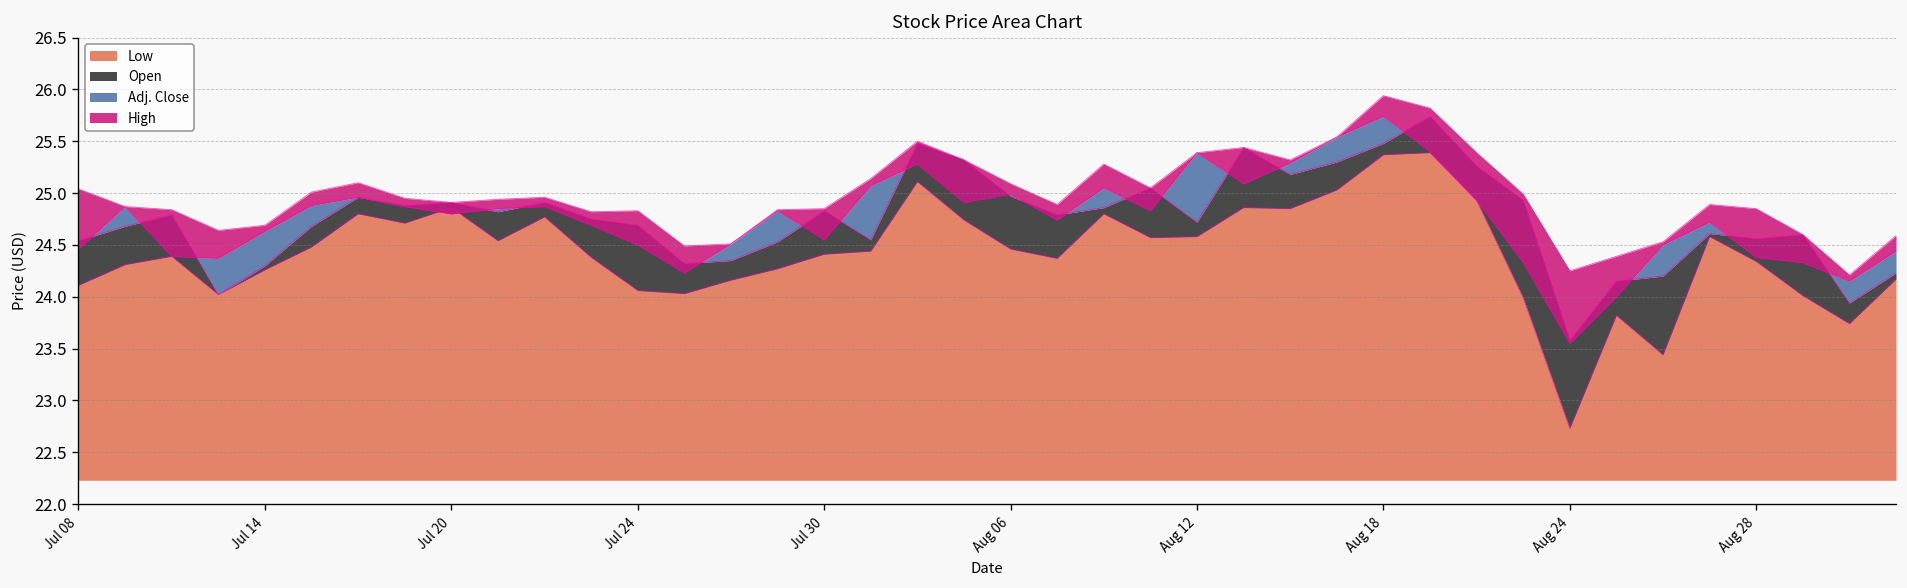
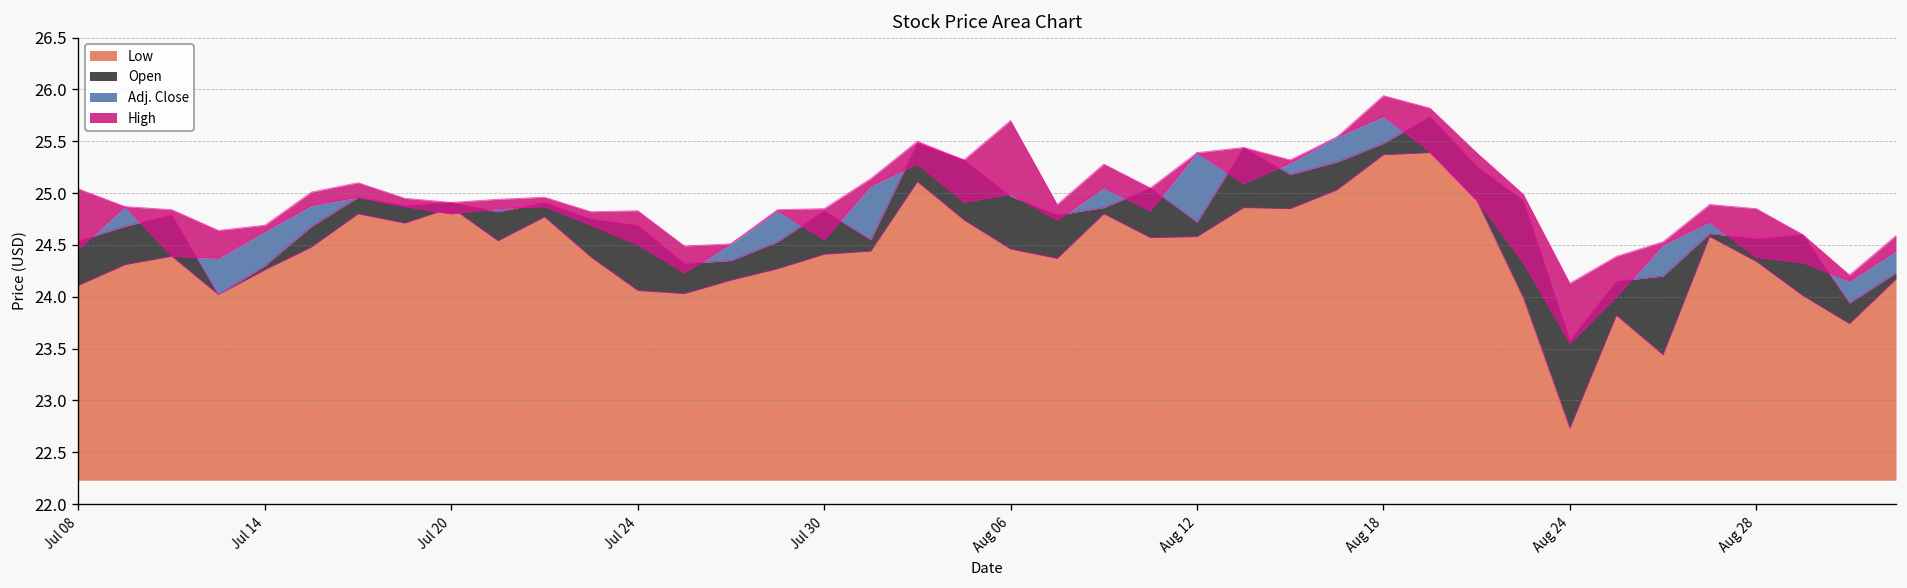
  {
    "Low": {
      "Jul 08": 24.1,
      "Jul 14": 24.3,
      "Jul 20": 24.9,
      "Jul 24": 24.1,
      "Jul 30": 24.4,
      "Aug 06": 24.5,
      "Aug 12": 24.6,
      "Aug 18": 25.4,
      "Aug 24": 22.7,
      "Aug 28": 24.3
    },
    "Open": {
      "Jul 14": 24.3,
      "Aug 12": 24.7,
      "Aug 18": 25.5
    },
    "High": {
      "Jul 08": 25.0,
      "Jul 14": 24.7,
      "Jul 24": 24.8,
-     "Aug 06": 25.1,
+     "Aug 06": 25.7,
      "Aug 18": 25.9,
-     "Aug 24": 24.3,
+     "Aug 24": 24.1,
      "Aug 28": 24.9
    }
  }
